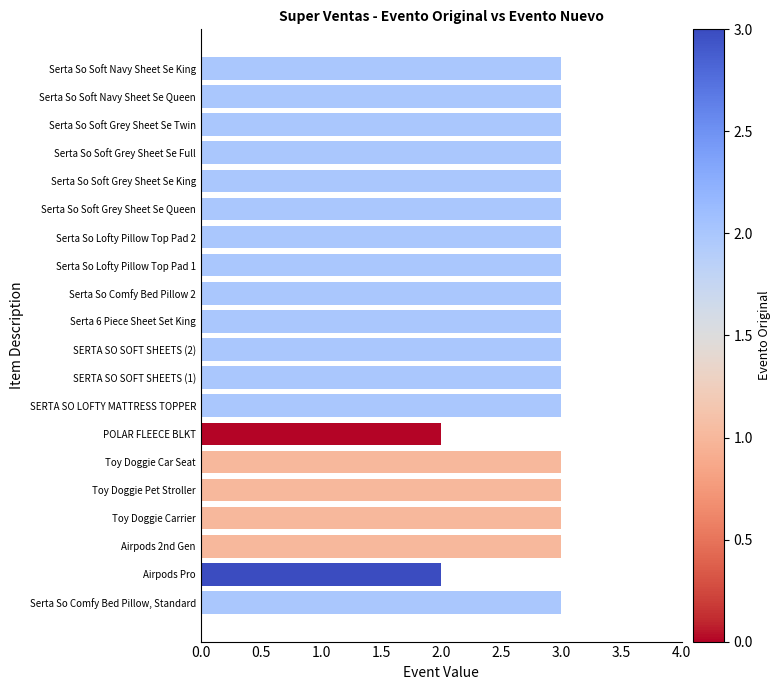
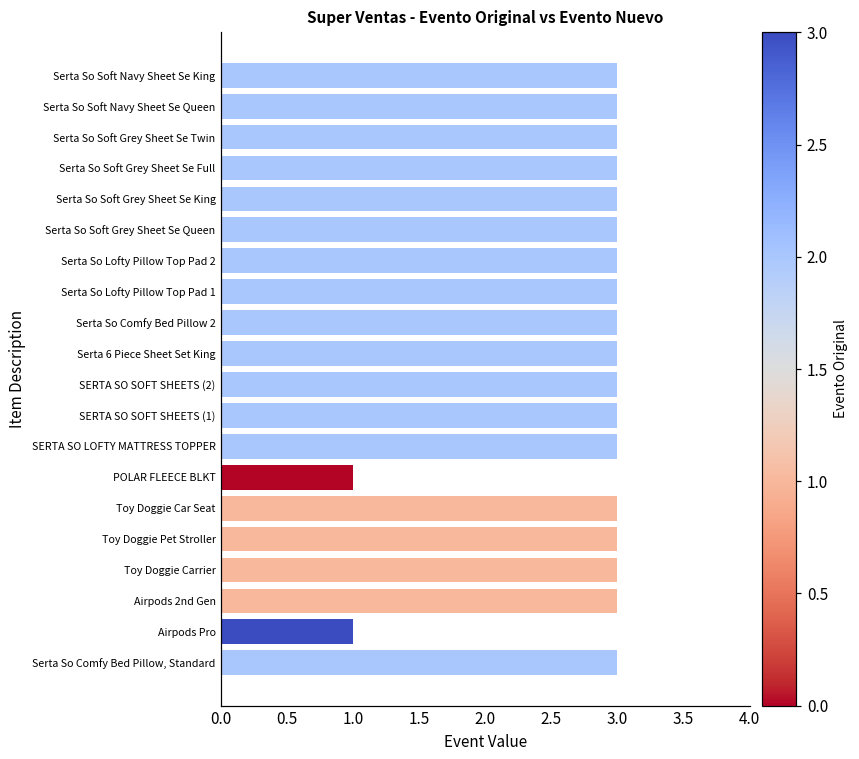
  {
    "Serta So Soft Navy Sheet Se King": 3,
    "Serta So Soft Navy Sheet Se Queen": 3,
    "Serta So Soft Grey Sheet Se Twin": 3,
    "Serta So Soft Grey Sheet Se Full": 3,
    "Serta So Soft Grey Sheet Se King": 3,
    "Serta So Soft Grey Sheet Se Queen": 3,
    "Serta So Lofty Pillow Top Pad 2": 3,
    "Serta So Lofty Pillow Top Pad 1": 3,
    "Serta So Comfy Bed Pillow 2": 3,
    "Serta 6 Piece Sheet Set King": 3,
    "SERTA SO SOFT SHEETS (2)": 3,
    "SERTA SO SOFT SHEETS (1)": 3,
    "SERTA SO LOFTY MATTRESS TOPPER": 3,
-   "POLAR FLEECE BLKT": 2,
+   "POLAR FLEECE BLKT": 1,
    "Toy Doggie Car Seat": 3,
    "Toy Doggie Pet Stroller": 3,
    "Toy Doggie Carrier": 3,
    "Airpods 2nd Gen": 3,
-   "Airpods Pro": 2,
+   "Airpods Pro": 1,
    "Serta So Comfy Bed Pillow, Standard": 3
  }
